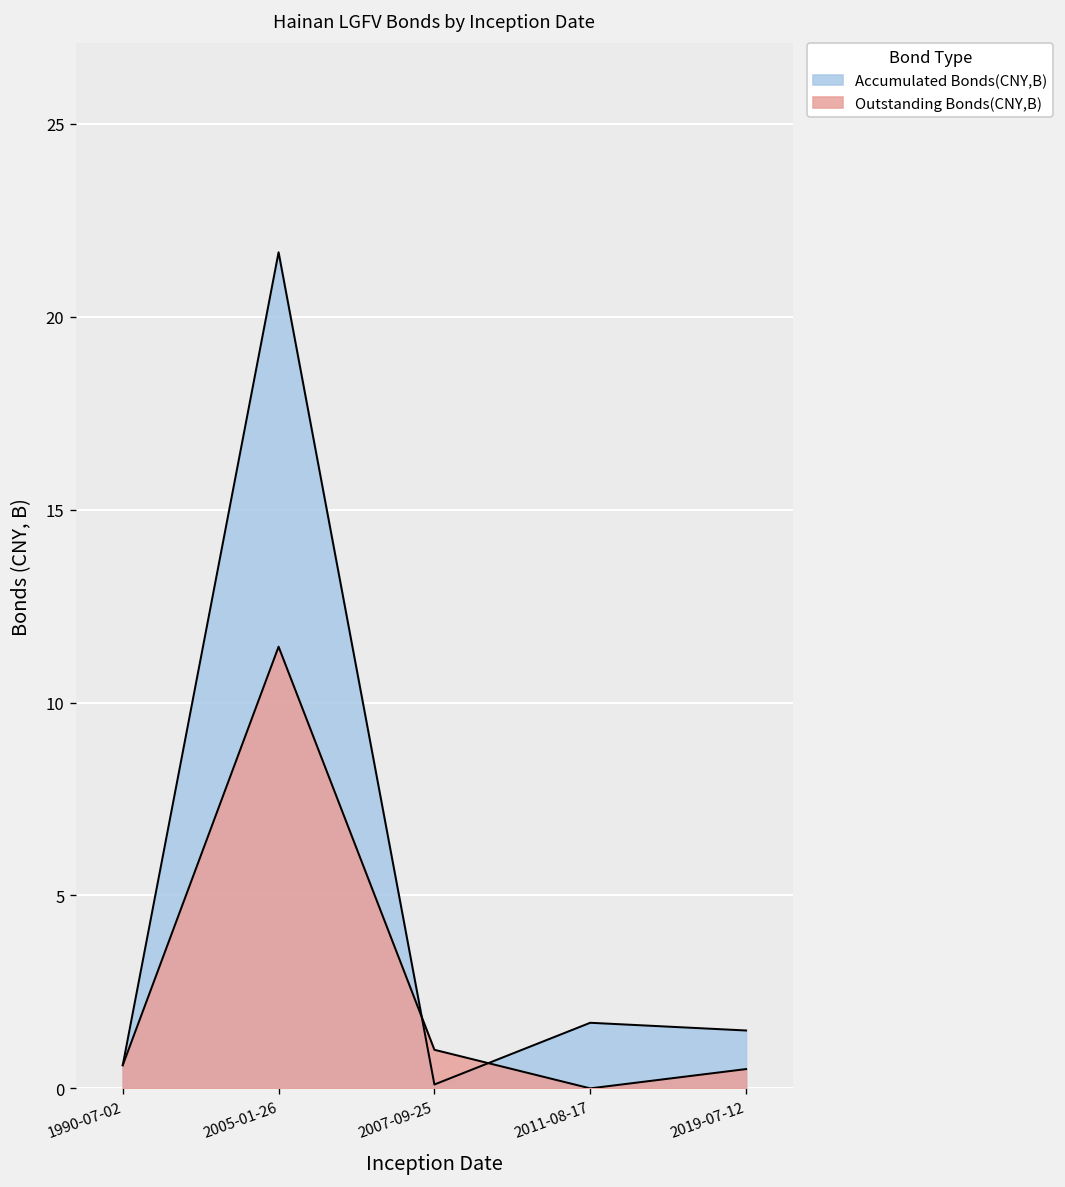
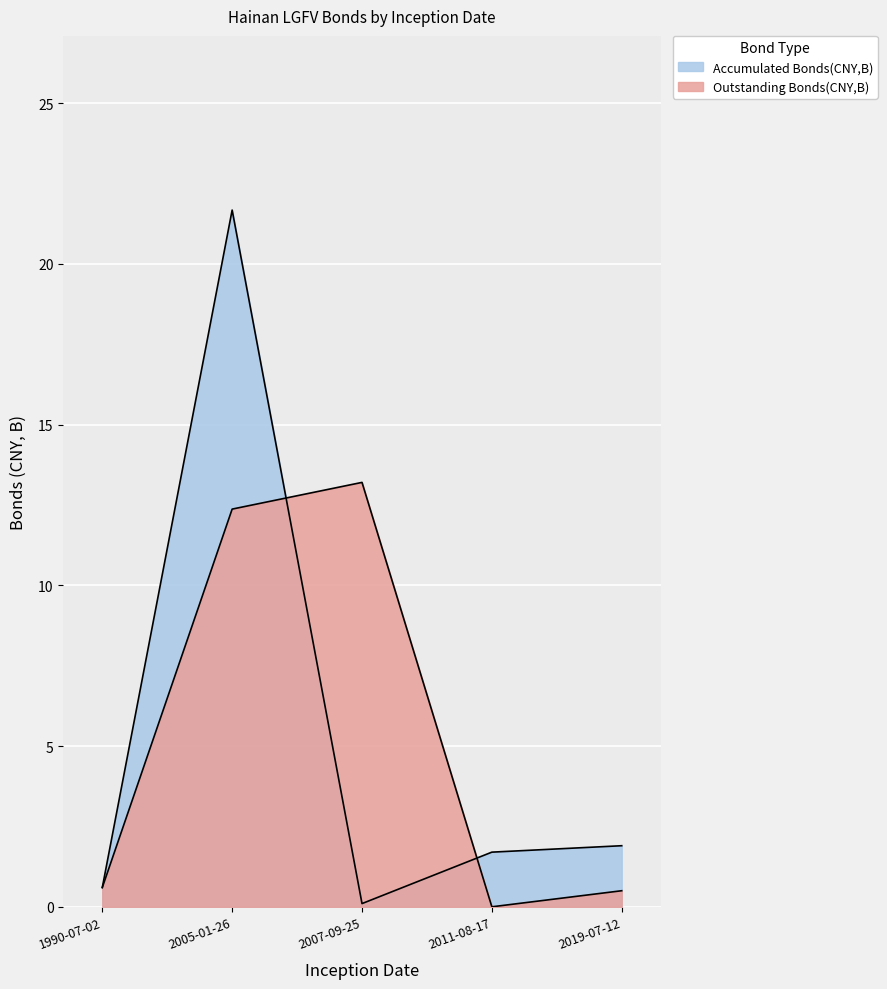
  {
    "Accumulated Bonds(CNY,B)": {
      "2005-01-26": 21.7,
      "2007-09-25": 0.1,
      "2011-08-17": 1.7,
-     "2019-07-12": 1.5
+     "2019-07-12": 1.9
    },
    "Outstanding Bonds(CNY,B)": {
-     "2005-01-26": 11.4,
-     "2007-09-25": 1.0,
+     "2005-01-26": 12.4,
+     "2007-09-25": 13.2,
      "2011-08-17": 0.0,
      "2019-07-12": 0.5
    }
  }
